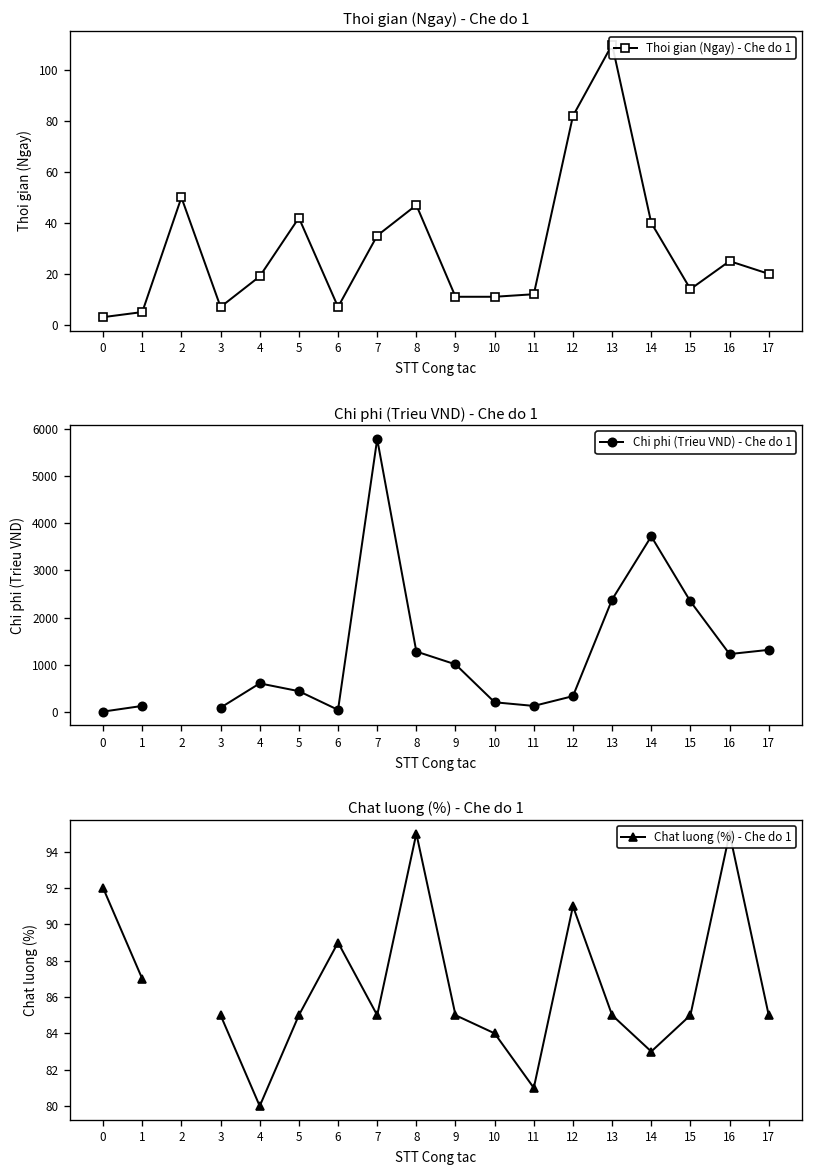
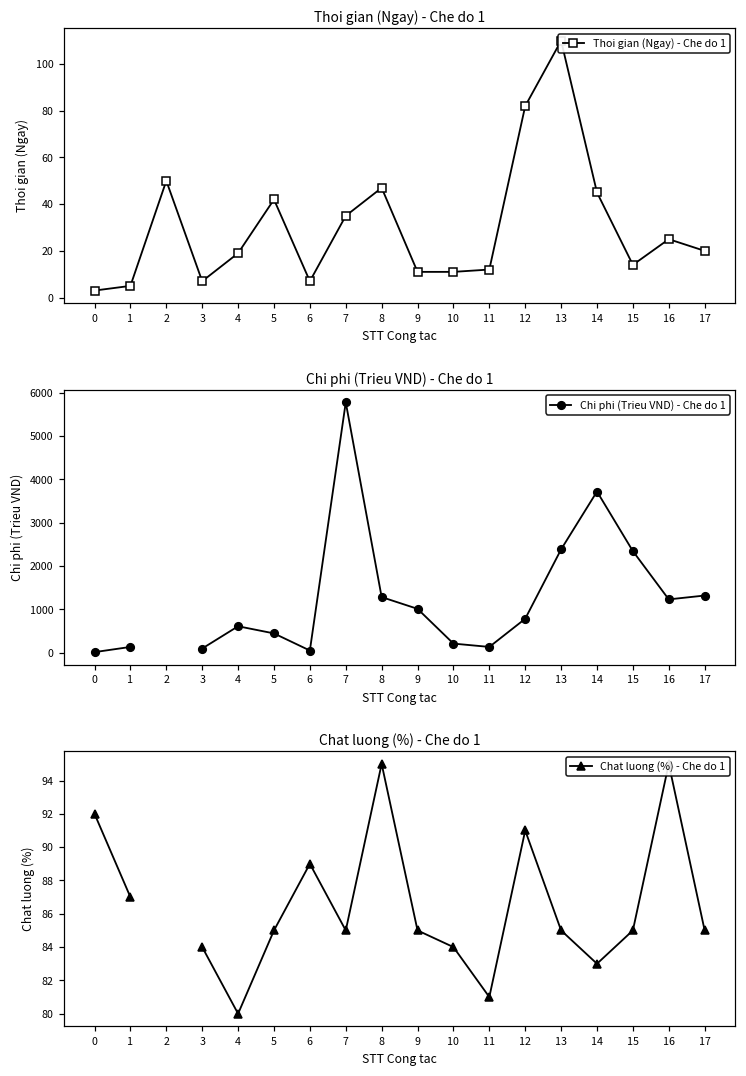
  {
    "Thoi gian (Ngay) - Che do 1": {
      "0": 3,
      "1": 5,
      "2": 50,
      "3": 7,
      "4": 19,
      "5": 42,
      "6": 7,
      "7": 35,
      "8": 47,
      "9": 11,
      "10": 11,
      "11": 12,
      "12": 82,
-     "14": 40,
+     "14": 45,
      "15": 14,
      "16": 25,
      "17": 20
    },
    "Chi phi (Trieu VND) - Che do 1": {
      "0": 0,
      "1": 100,
      "3": 100,
      "4": 600,
      "5": 400,
      "6": 100,
      "7": 5800,
      "8": 1300,
      "9": 1000,
      "10": 200,
      "11": 100,
-     "12": 300,
+     "12": 800,
      "13": 2400,
      "14": 3700,
      "15": 2300,
      "16": 1200,
      "17": 1300
    },
    "Chat luong (%) - Che do 1": {
      "0": 92,
      "1": 87,
-     "3": 85,
+     "3": 84,
      "4": 80,
      "5": 85,
      "6": 89,
      "7": 85,
      "8": 95,
      "9": 85,
      "10": 84,
      "11": 81,
      "12": 91,
      "13": 85,
      "14": 83,
      "15": 85,
      "17": 85
    }
  }
